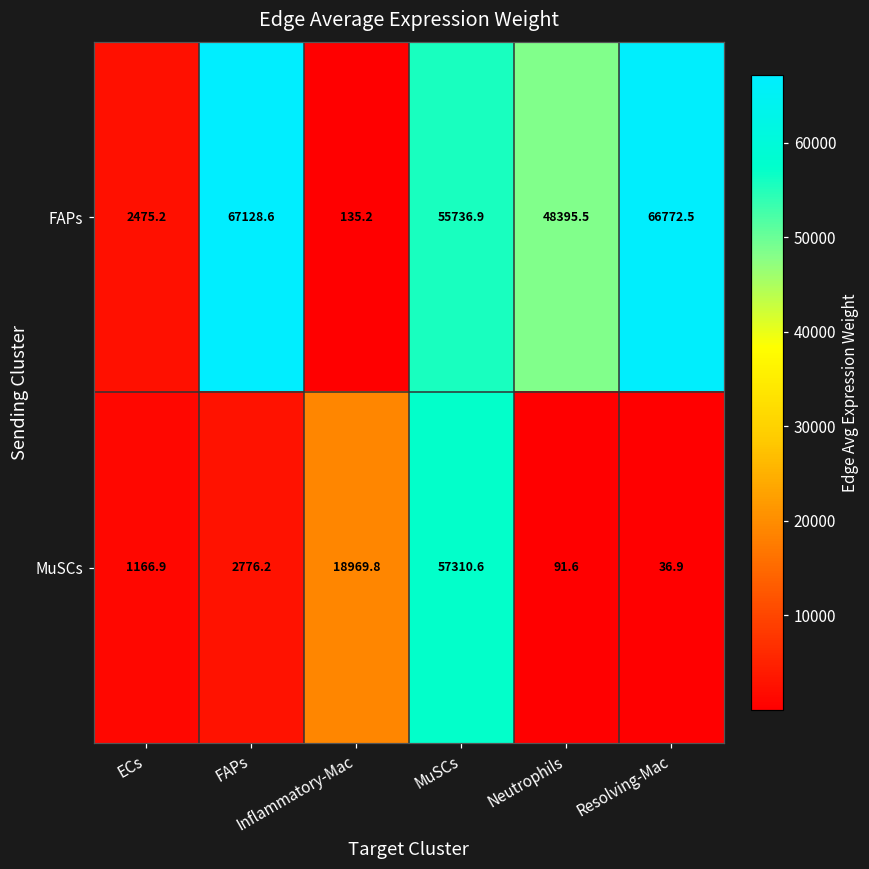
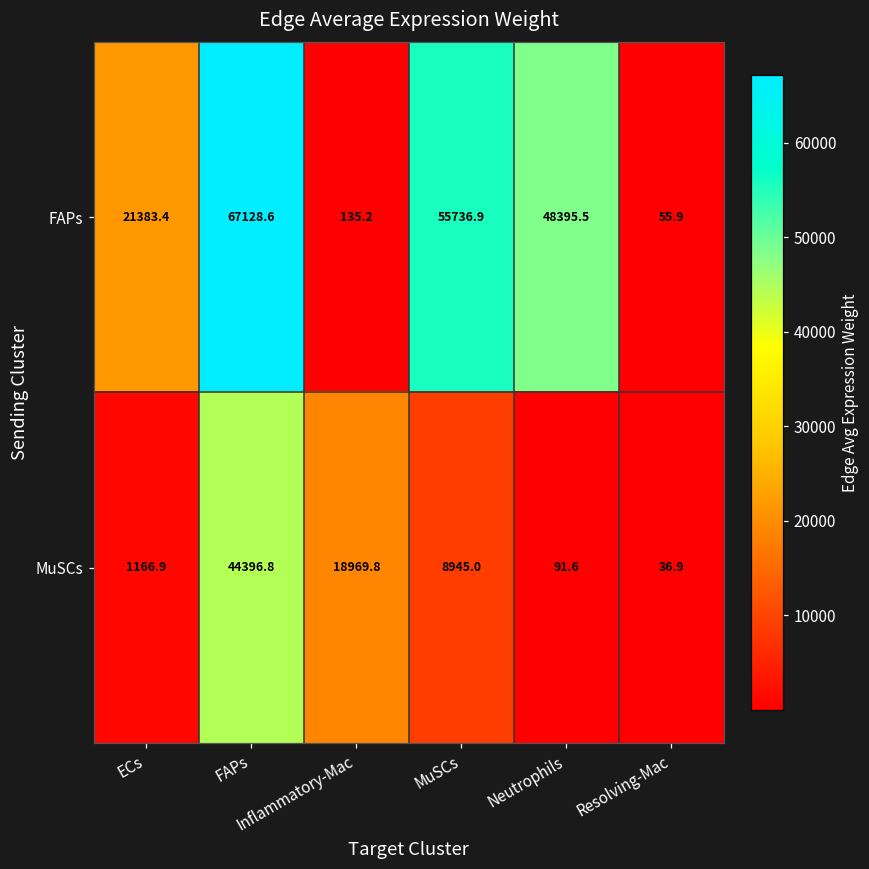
  {
    "FAPs": {
-     "ECs": 2475.2,
+     "ECs": 21383.4,
      "FAPs": 67128.6,
      "Inflammatory-Mac": 135.2,
      "MuSCs": 55736.9,
      "Neutrophils": 48395.5,
-     "Resolving-Mac": 66772.5
+     "Resolving-Mac": 55.9
    },
    "MuSCs": {
      "ECs": 1166.9,
-     "FAPs": 2776.2,
+     "FAPs": 44396.8,
      "Inflammatory-Mac": 18969.8,
-     "MuSCs": 57310.6,
+     "MuSCs": 8945.0,
      "Neutrophils": 91.6,
      "Resolving-Mac": 36.9
    }
  }
